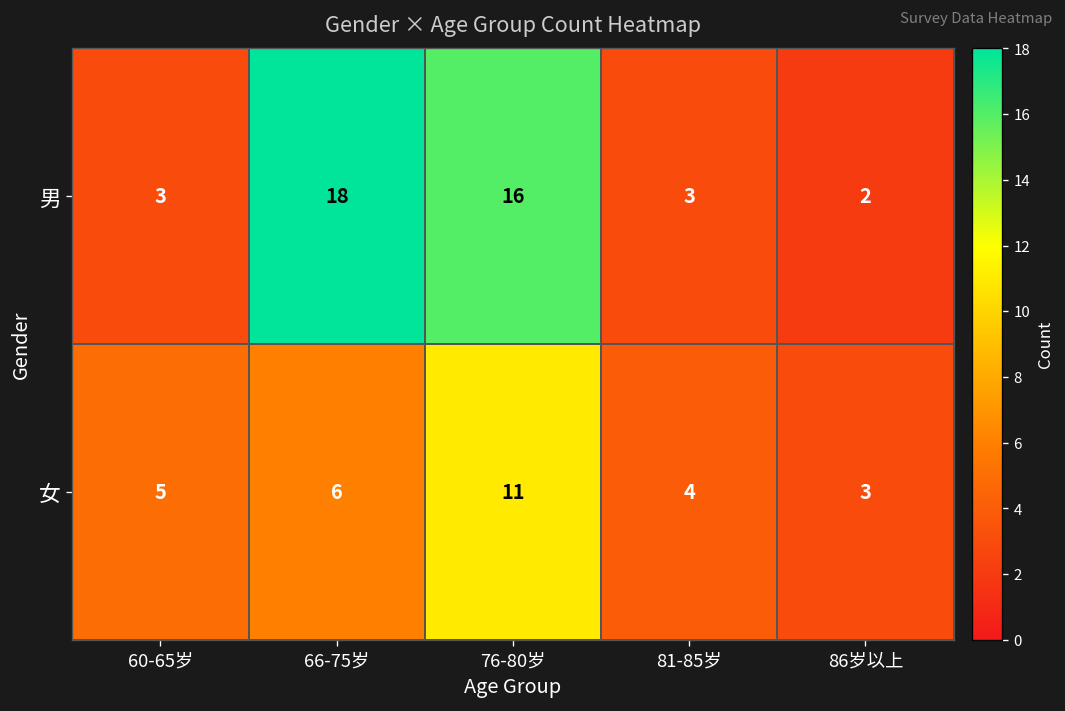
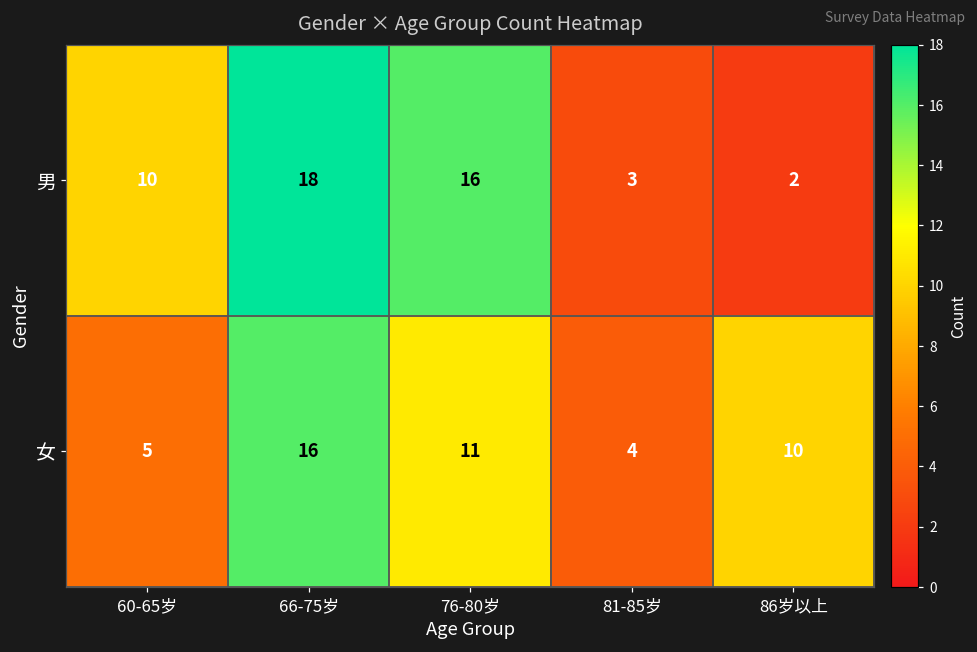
  {
    "男": {
-     "60-65岁": 3,
+     "60-65岁": 10,
      "66-75岁": 18,
      "76-80岁": 16,
      "81-85岁": 3,
      "86岁以上": 2
    },
    "女": {
      "60-65岁": 5,
-     "66-75岁": 6,
+     "66-75岁": 16,
      "76-80岁": 11,
      "81-85岁": 4,
-     "86岁以上": 3
+     "86岁以上": 10
    }
  }
